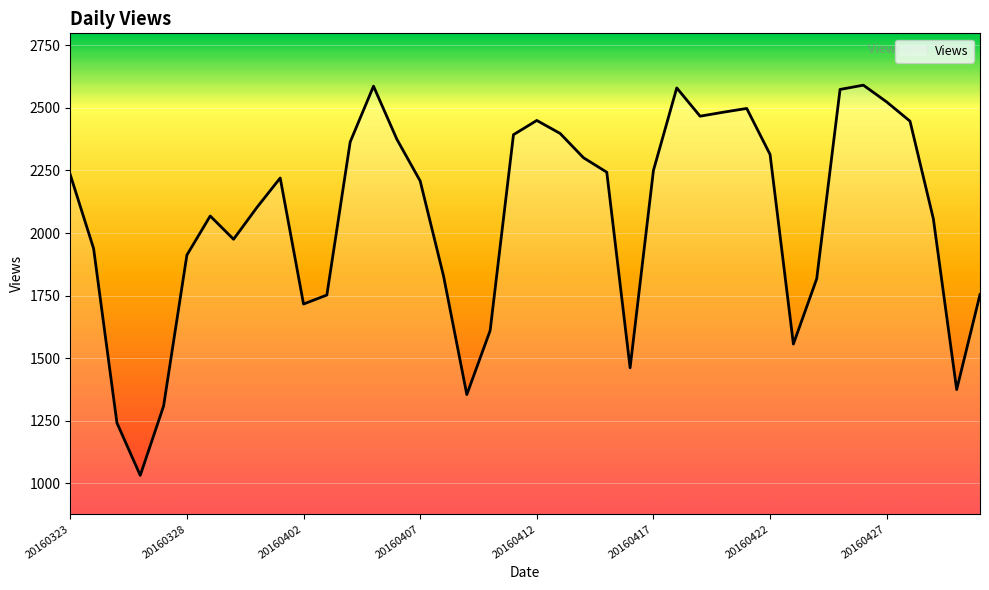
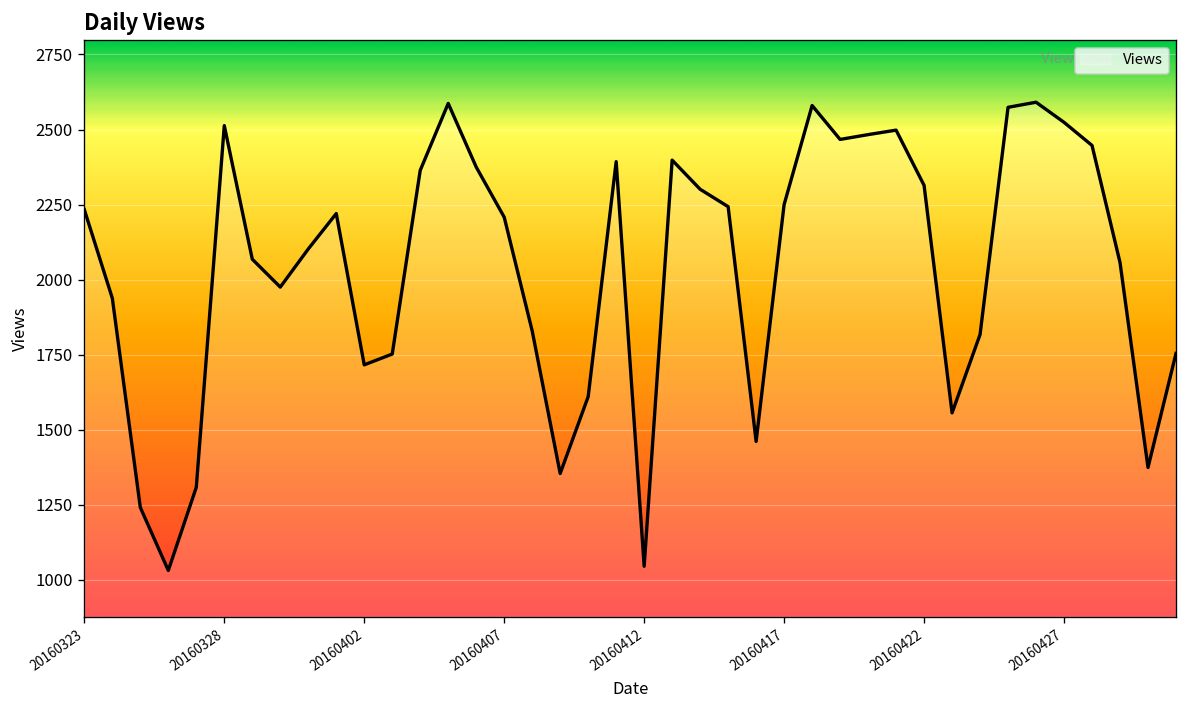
  {
    "20160323": 2230,
-   "20160328": 1910,
+   "20160328": 2510,
    "20160402": 1720,
    "20160407": 2210,
-   "20160412": 2450,
+   "20160412": 1050,
    "20160417": 2250,
    "20160422": 2310,
    "20160427": 2520
  }
